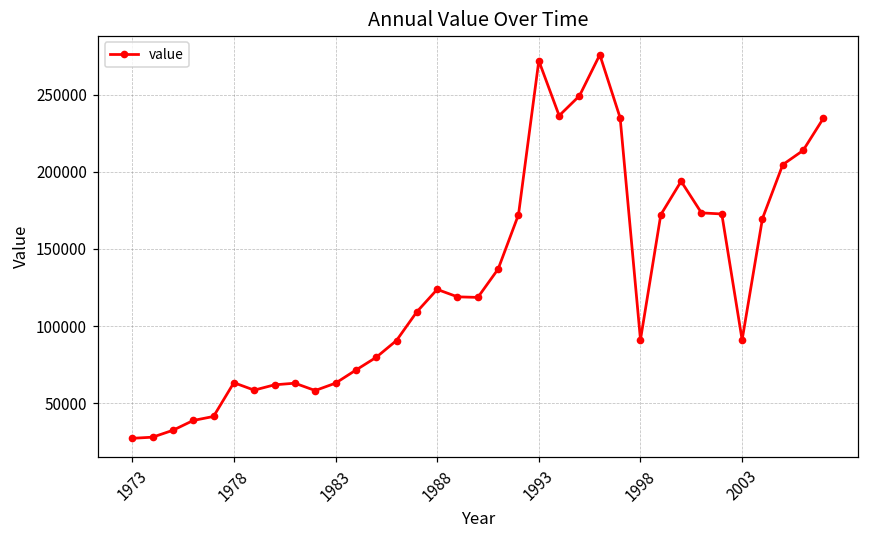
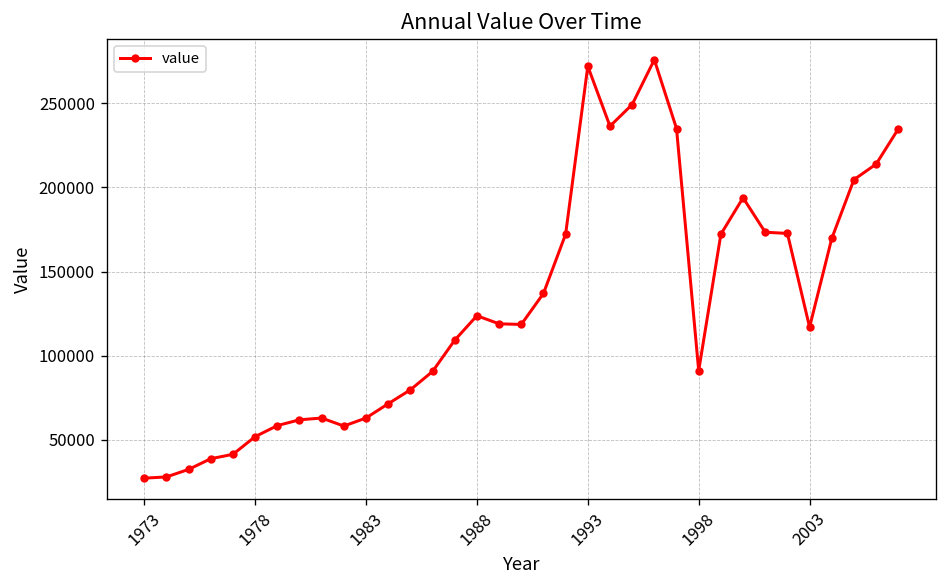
  {
    "1973": 27000,
-   "1978": 63000,
+   "1978": 52000,
    "1983": 63000,
    "1988": 124000,
    "1993": 272000,
    "1998": 91000,
-   "2003": 91000
+   "2003": 117000
  }
